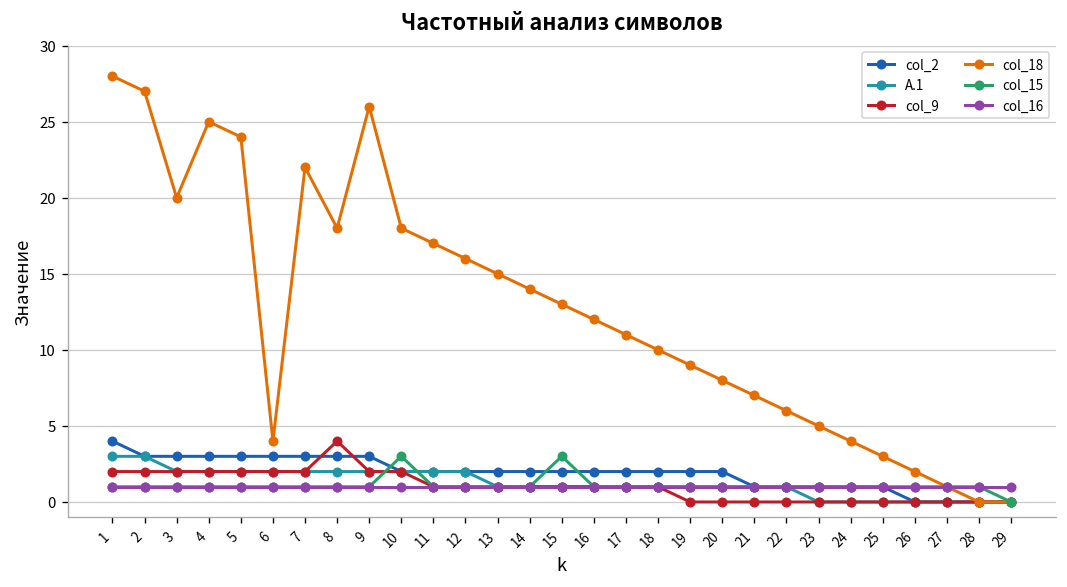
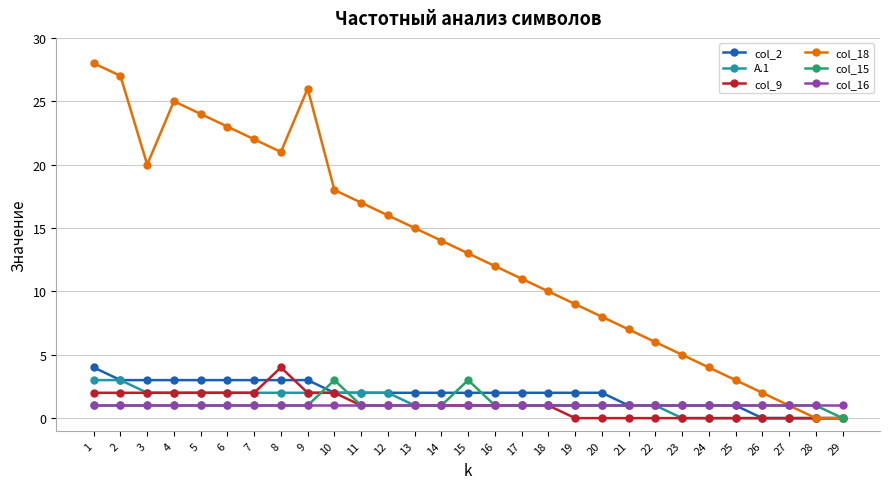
  {
    "col_9": {
      "1": 2,
      "2": 2,
      "8": 4,
      "19": 0,
      "20": 0,
      "21": 0,
      "22": 0
    },
    "col_18": {
      "1": 28,
      "2": 27,
      "3": 20,
      "4": 25,
      "5": 24,
-     "6": 4,
+     "6": 23,
      "7": 22,
-     "8": 18,
+     "8": 21,
      "9": 26,
      "10": 18,
      "11": 17,
      "12": 16,
      "13": 15,
      "14": 14,
      "15": 13,
      "16": 12,
      "17": 11,
      "18": 10,
      "19": 9,
      "20": 8,
      "21": 7,
      "22": 6,
      "23": 5,
      "24": 4,
      "25": 3,
      "26": 2
    },
    "col_15": {
      "10": 3,
      "15": 3
    },
    "col_16": {
      "10": 1,
      "29": 1
    }
  }
